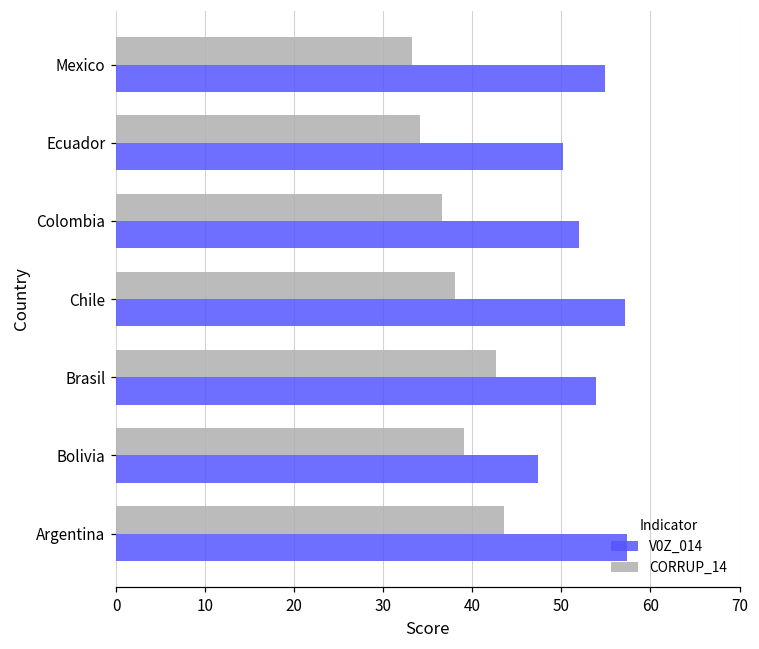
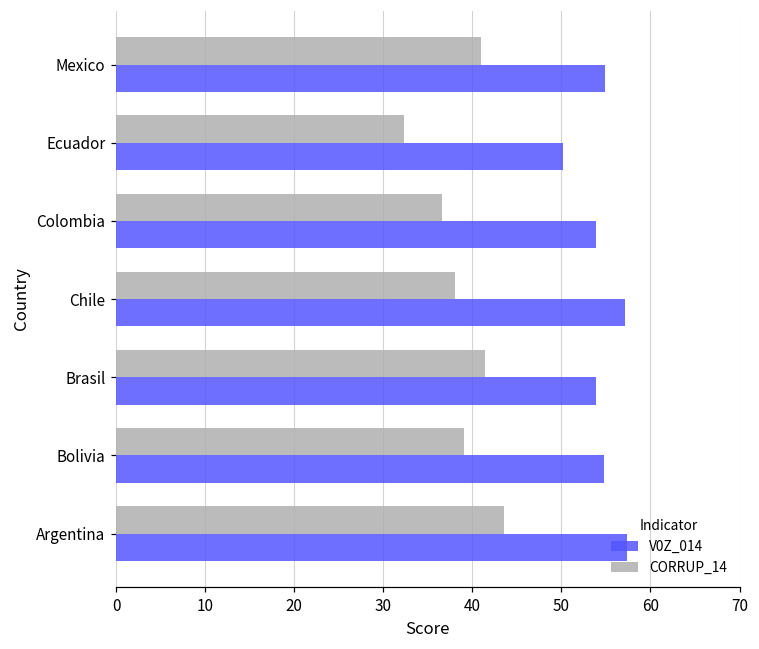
  {
    "V0Z_014": {
      "Mexico": 55,
      "Ecuador": 50,
-     "Colombia": 52,
+     "Colombia": 54,
      "Chile": 57,
      "Brasil": 54,
-     "Bolivia": 47,
+     "Bolivia": 55,
      "Argentina": 57
    },
    "CORRUP_14": {
-     "Mexico": 33,
-     "Ecuador": 34,
+     "Mexico": 41,
+     "Ecuador": 32,
      "Colombia": 37,
      "Chile": 38,
-     "Brasil": 43,
+     "Brasil": 41,
      "Bolivia": 39,
      "Argentina": 44
    }
  }
